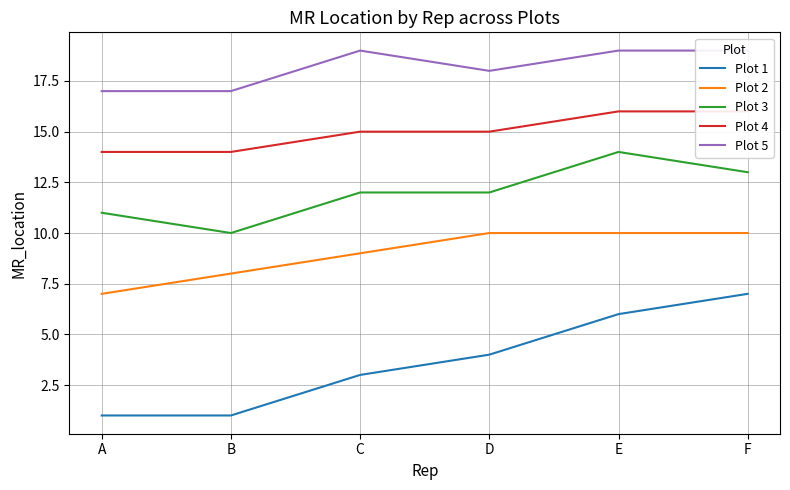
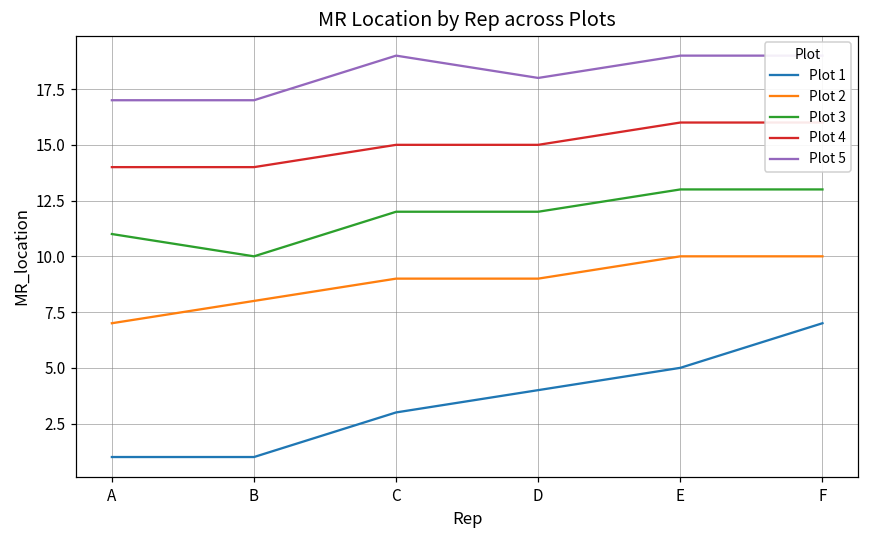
  {
    "Plot 1": {
      "A": 1,
      "B": 1,
      "C": 3,
      "D": 4,
-     "E": 6,
+     "E": 5,
      "F": 7
    },
    "Plot 2": {
      "A": 7,
      "B": 8,
      "C": 9,
-     "D": 10,
+     "D": 9,
      "E": 10,
      "F": 10
    },
    "Plot 3": {
      "A": 11,
      "B": 10,
      "C": 12,
      "D": 12,
-     "E": 14,
+     "E": 13,
      "F": 13
    },
    "Plot 4": {
      "A": 14,
      "B": 14,
      "C": 15,
      "D": 15,
      "E": 16
    },
    "Plot 5": {
      "A": 17,
      "B": 17,
      "C": 19,
      "D": 18,
      "E": 19
    }
  }
